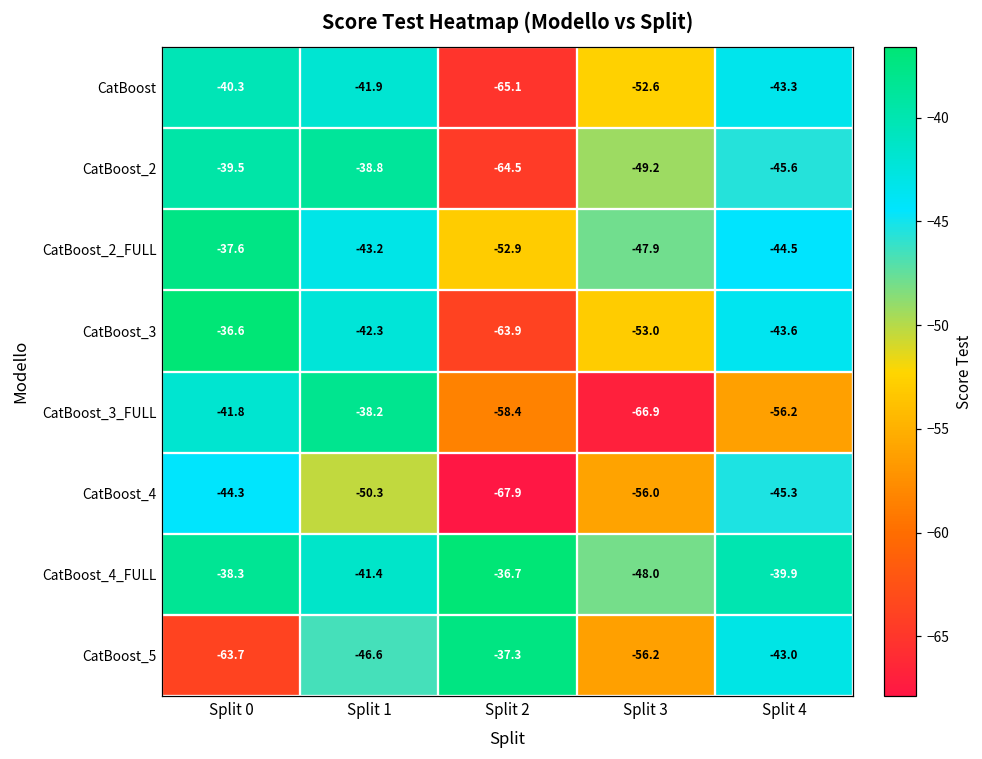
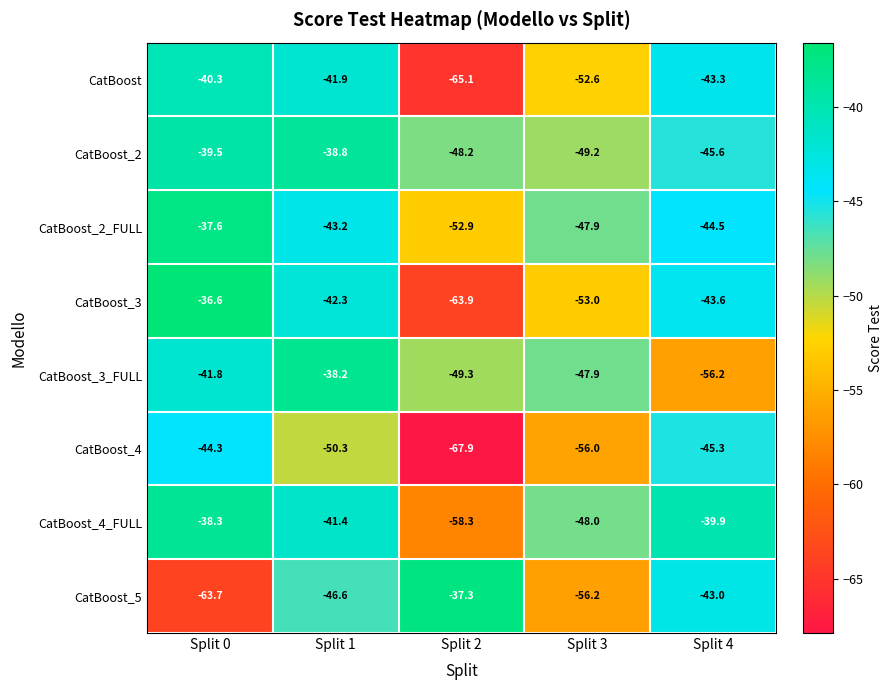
  {
    "CatBoost": {
      "Split 0": -40.3,
      "Split 1": -41.9,
      "Split 2": -65.1,
      "Split 3": -52.6,
      "Split 4": -43.3
    },
    "CatBoost_2": {
      "Split 0": -39.5,
      "Split 1": -38.8,
-     "Split 2": -64.5,
+     "Split 2": -48.2,
      "Split 3": -49.2,
      "Split 4": -45.6
    },
    "CatBoost_2_FULL": {
      "Split 0": -37.6,
      "Split 1": -43.2,
      "Split 2": -52.9,
      "Split 3": -47.9,
      "Split 4": -44.5
    },
    "CatBoost_3": {
      "Split 0": -36.6,
      "Split 1": -42.3,
      "Split 2": -63.9,
      "Split 3": -53.0,
      "Split 4": -43.6
    },
    "CatBoost_3_FULL": {
      "Split 0": -41.8,
      "Split 1": -38.2,
-     "Split 2": -58.4,
-     "Split 3": -66.9,
+     "Split 2": -49.3,
+     "Split 3": -47.9,
      "Split 4": -56.2
    },
    "CatBoost_4": {
      "Split 0": -44.3,
      "Split 1": -50.3,
      "Split 2": -67.9,
      "Split 3": -56.0,
      "Split 4": -45.3
    },
    "CatBoost_4_FULL": {
      "Split 0": -38.3,
      "Split 1": -41.4,
-     "Split 2": -36.7,
+     "Split 2": -58.3,
      "Split 3": -48.0,
      "Split 4": -39.9
    },
    "CatBoost_5": {
      "Split 0": -63.7,
      "Split 1": -46.6,
      "Split 2": -37.3,
      "Split 3": -56.2,
      "Split 4": -43.0
    }
  }
